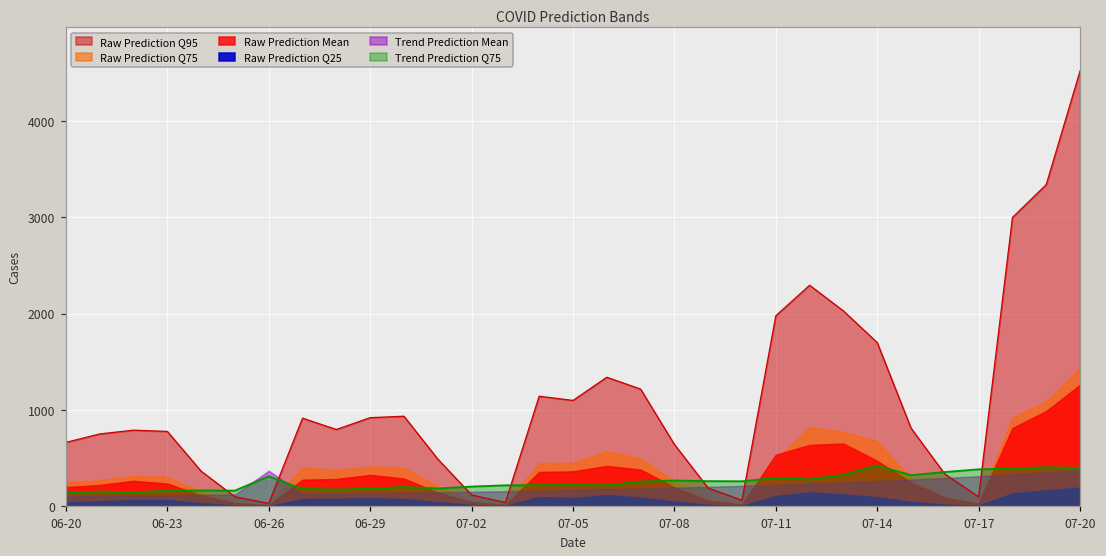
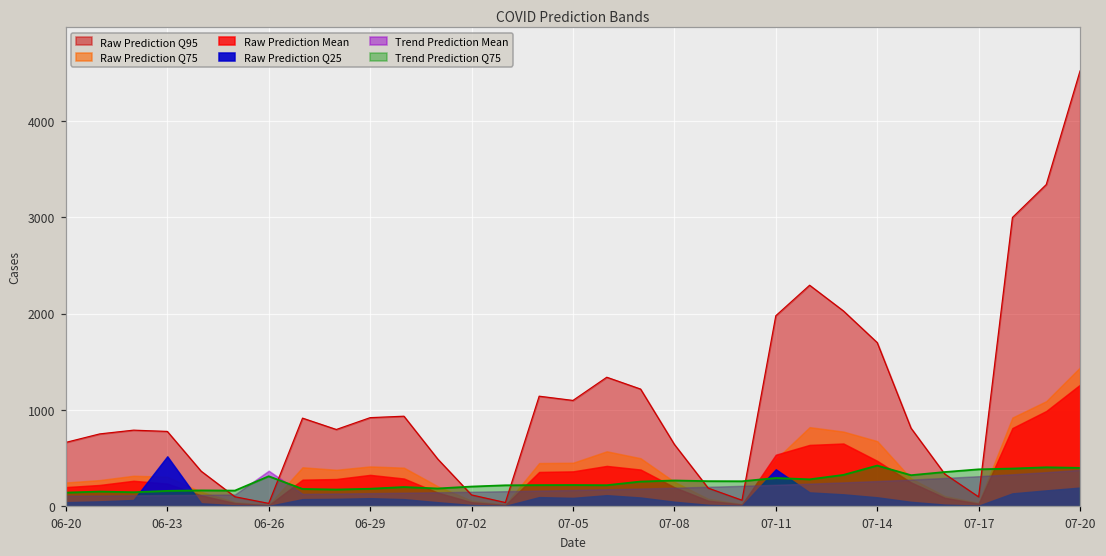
  {
    "Raw Prediction Q75": {
      "06-20": 200,
      "06-23": 300,
      "06-29": 400,
      "07-05": 500,
      "07-11": 500,
      "07-14": 700,
      "07-20": 1400
    },
    "Raw Prediction Q25": {
      "06-20": 0,
-     "06-23": 100,
+     "06-23": 500,
      "06-29": 100,
      "07-05": 100,
      "07-08": 0,
-     "07-11": 100,
+     "07-11": 400,
      "07-14": 100,
      "07-20": 200
    },
    "Trend Prediction Mean": {
      "06-20": 100,
      "06-23": 100,
      "06-26": 400,
      "06-29": 100,
      "07-02": 100,
      "07-05": 200,
      "07-11": 200,
      "07-14": 300,
      "07-17": 300
    },
    "Trend Prediction Q75": {
      "06-20": 100,
      "06-23": 200,
      "06-26": 300,
      "06-29": 200,
      "07-02": 200,
      "07-05": 200,
      "07-11": 300,
      "07-14": 400,
      "07-17": 400
    }
  }
